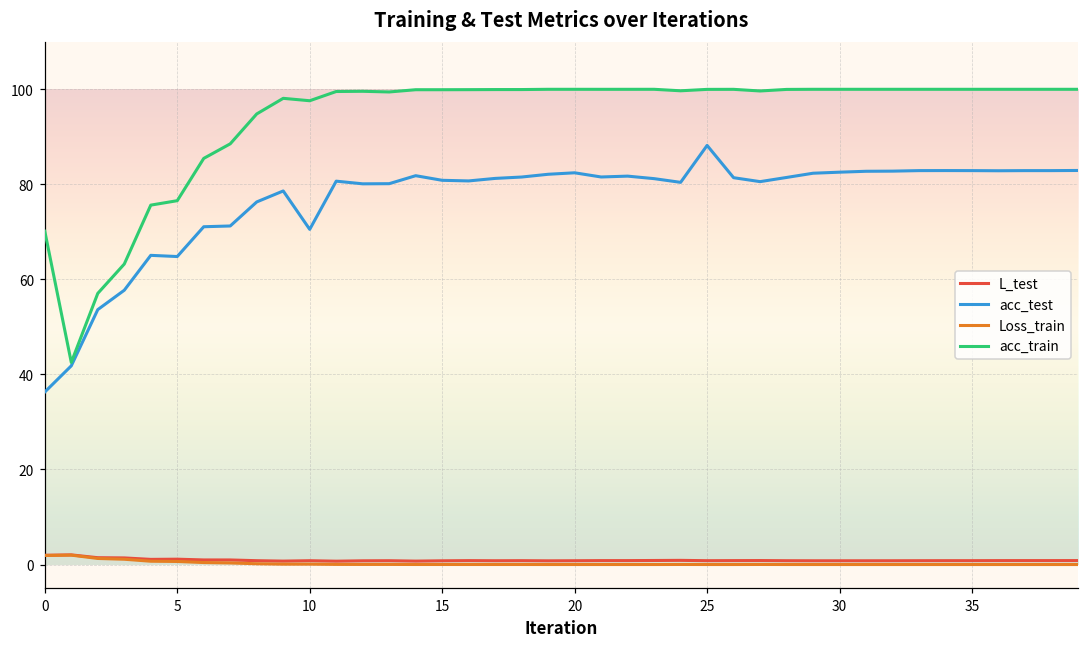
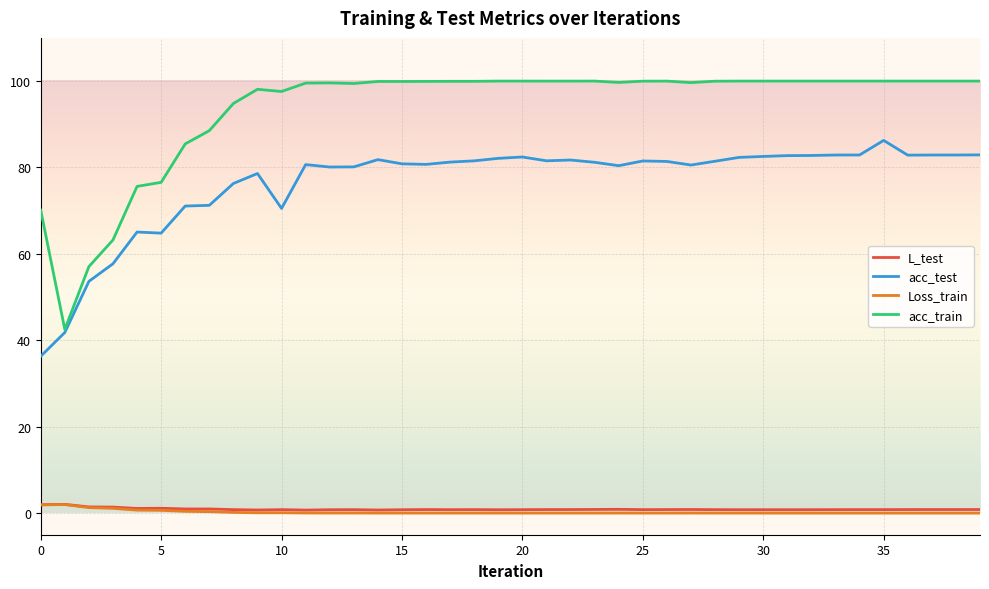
  {
    "acc_test": {
      "0": 36,
      "5": 65,
      "10": 71,
      "15": 81,
      "20": 82,
-     "25": 88,
+     "25": 82,
      "30": 83,
-     "35": 83
+     "35": 86
    },
    "acc_train": {
      "0": 70,
      "5": 77,
      "10": 98,
      "15": 100,
      "20": 100,
      "25": 100,
      "30": 100,
      "35": 100
    }
  }
